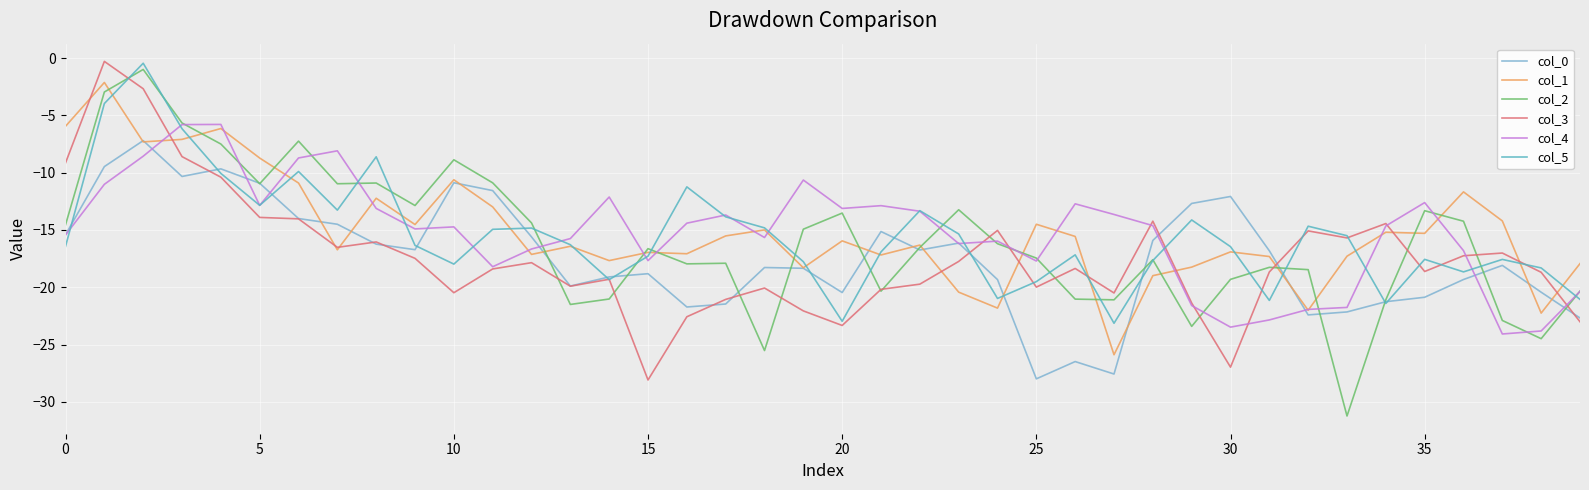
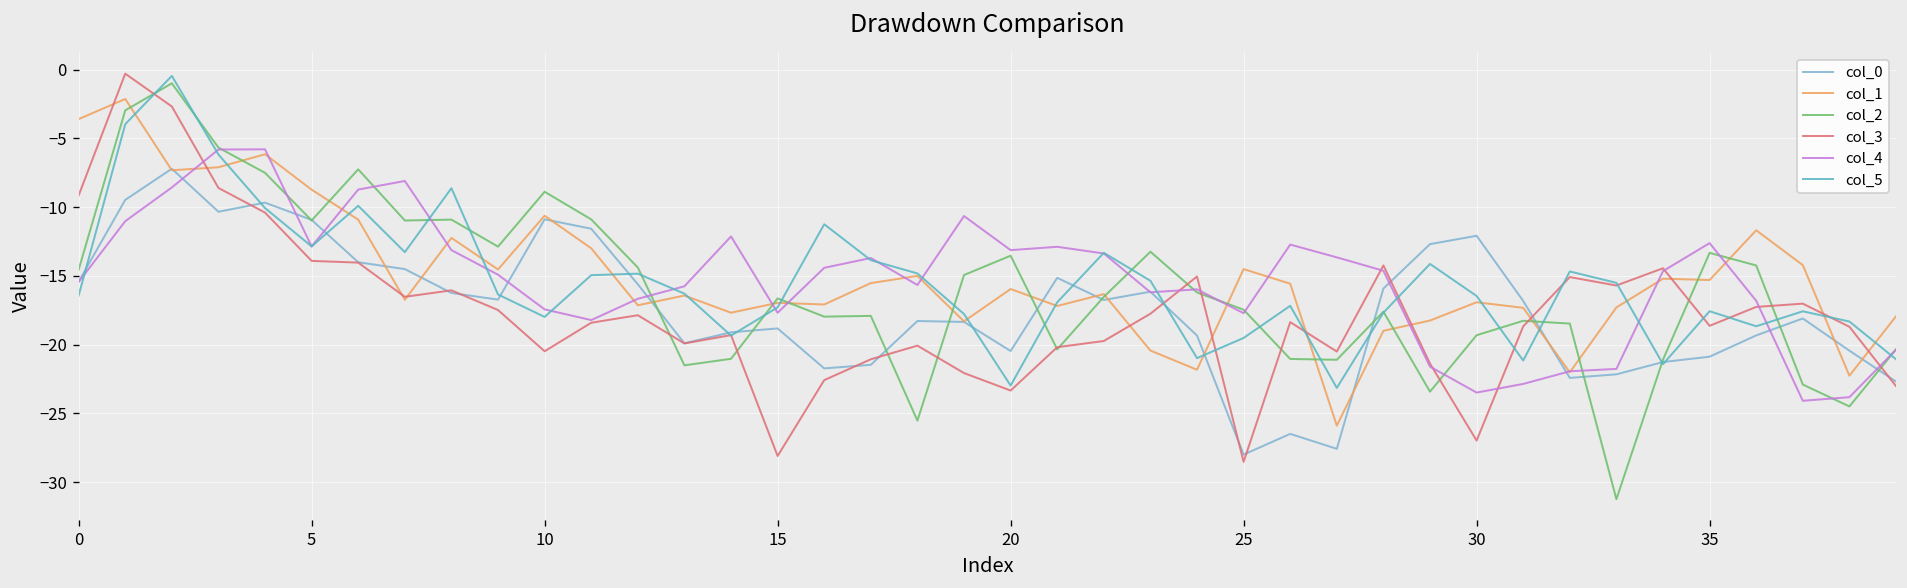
  {
    "col_1": {
-     "0": -6.0,
+     "0": -3.6,
      "5": -8.7,
      "10": -10.6,
      "15": -17.0,
      "20": -16.0,
      "25": -14.5,
      "30": -16.9,
      "35": -15.3
    },
    "col_2": {
      "0": -14.5,
      "10": -8.9,
      "15": -16.6,
      "20": -13.5,
      "25": -17.5,
      "30": -19.3,
      "35": -13.3
    },
    "col_3": {
      "0": -9.1,
      "5": -13.9,
      "10": -20.5,
      "15": -28.1,
      "20": -23.3,
-     "25": -20.0,
+     "25": -28.5,
      "30": -27.0,
      "35": -18.6
    },
    "col_4": {
-     "10": -14.7,
+     "10": -17.4,
      "15": -17.7,
      "20": -13.1,
      "25": -17.7,
      "30": -23.5,
      "35": -12.6
    }
  }
